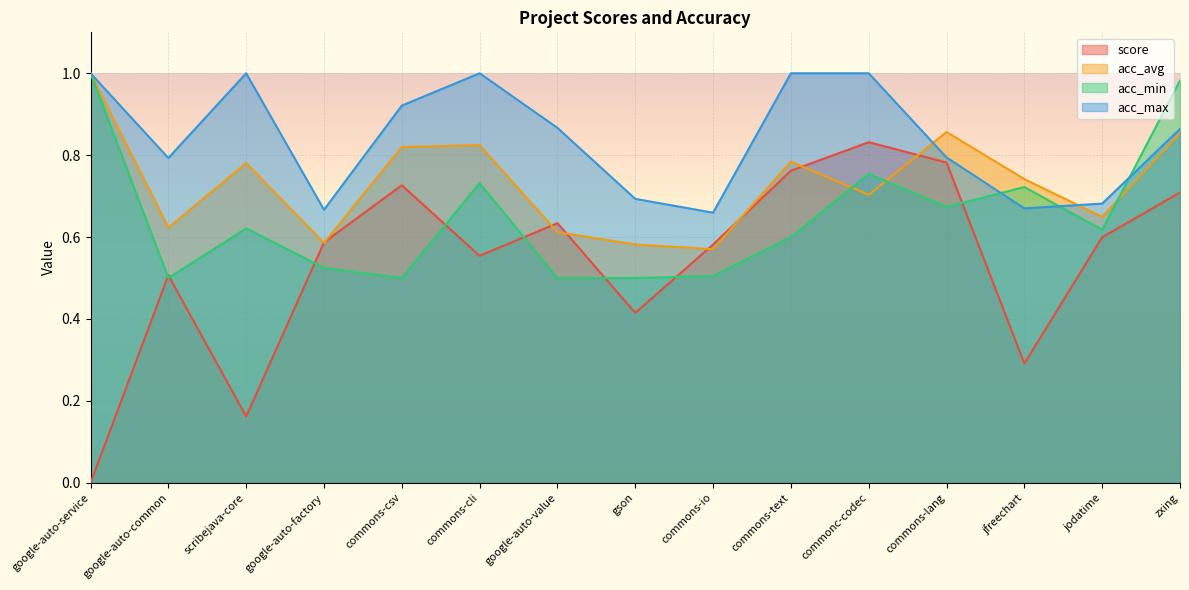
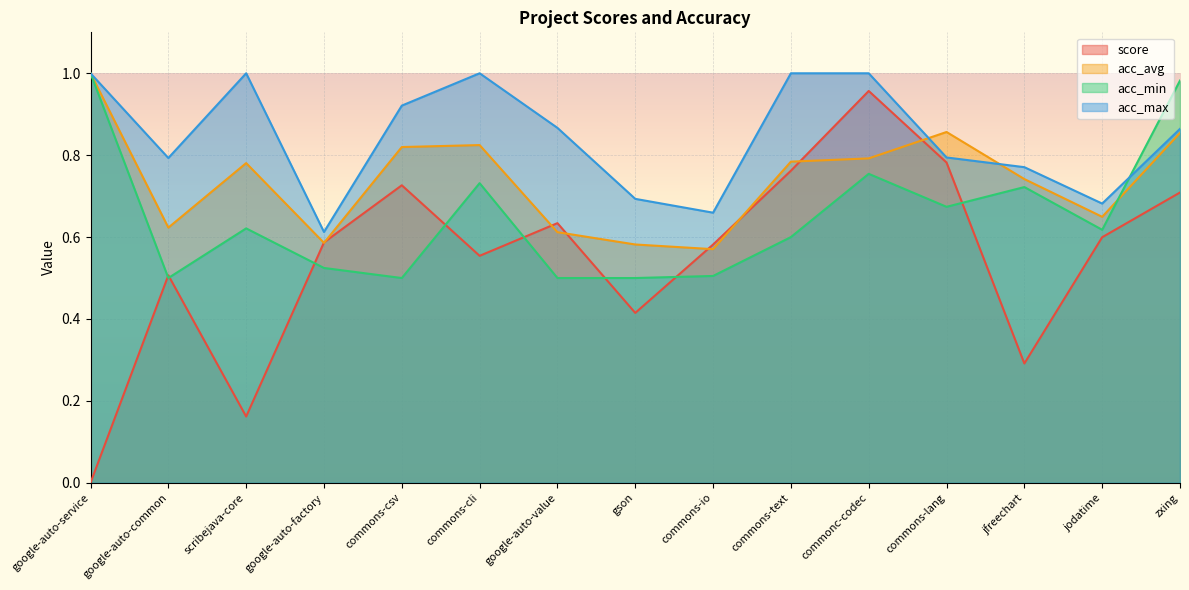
  {
    "score": {
      "google-auto-service": 0.00,
      "google-auto-common": 0.51,
      "scribejava-core": 0.16,
      "commons-csv": 0.73,
      "commons-cli": 0.55,
      "google-auto-value": 0.63,
      "gson": 0.41,
      "commons-io": 0.58,
      "commons-text": 0.76,
-     "commonc-codec": 0.83,
+     "commonc-codec": 0.96,
      "commons-lang": 0.78,
      "jfreechart": 0.29,
      "jodatime": 0.60,
      "zxing": 0.71
    },
    "acc_avg": {
      "google-auto-common": 0.62,
      "scribejava-core": 0.78,
      "commons-csv": 0.82,
      "commons-cli": 0.82,
      "google-auto-value": 0.61,
      "gson": 0.58,
      "commons-io": 0.57,
      "commons-text": 0.78,
-     "commonc-codec": 0.70,
+     "commonc-codec": 0.79,
      "commons-lang": 0.86,
      "jfreechart": 0.74,
      "jodatime": 0.65,
      "zxing": 0.85
    },
    "acc_min": {
      "google-auto-common": 0.50,
      "scribejava-core": 0.62,
      "google-auto-factory": 0.52,
      "commons-csv": 0.50,
      "commons-cli": 0.73,
      "google-auto-value": 0.50,
      "gson": 0.50,
      "commons-io": 0.51,
      "commons-text": 0.60,
      "commonc-codec": 0.75,
      "commons-lang": 0.67,
      "jfreechart": 0.72,
      "jodatime": 0.62,
      "zxing": 0.98
    },
    "acc_max": {
      "google-auto-common": 0.79,
      "scribejava-core": 1.00,
-     "google-auto-factory": 0.67,
+     "google-auto-factory": 0.61,
      "commons-csv": 0.92,
      "commons-cli": 1.00,
      "google-auto-value": 0.87,
      "gson": 0.69,
      "commons-io": 0.66,
      "commons-text": 1.00,
      "commonc-codec": 1.00,
      "commons-lang": 0.79,
-     "jfreechart": 0.67,
+     "jfreechart": 0.77,
      "jodatime": 0.68,
      "zxing": 0.86
    }
  }
